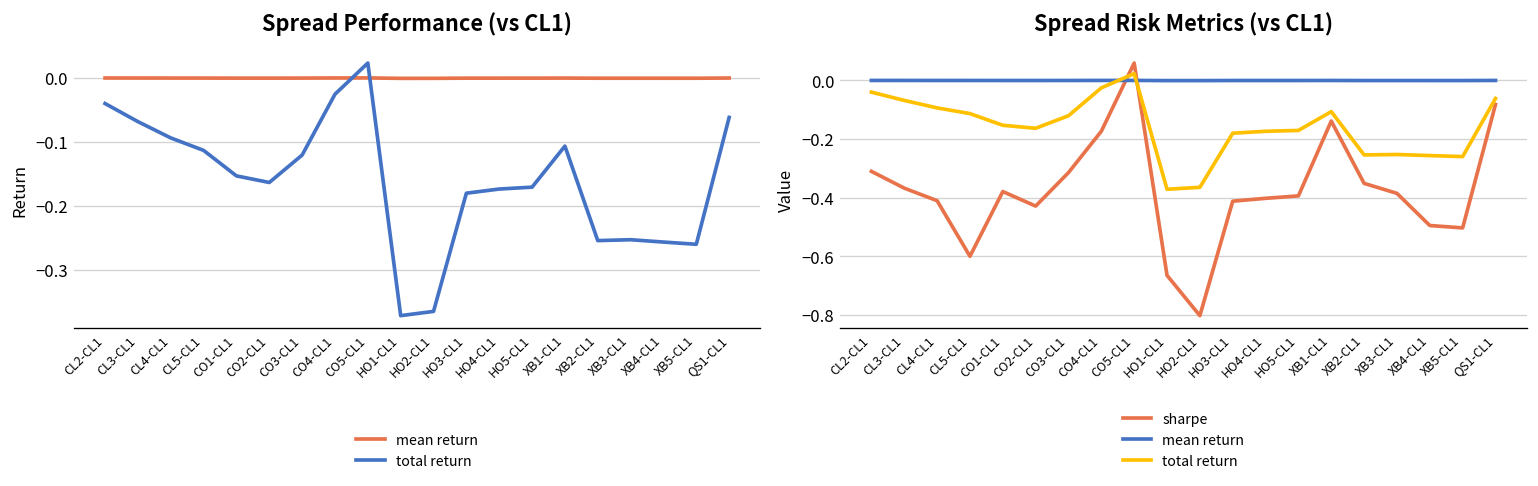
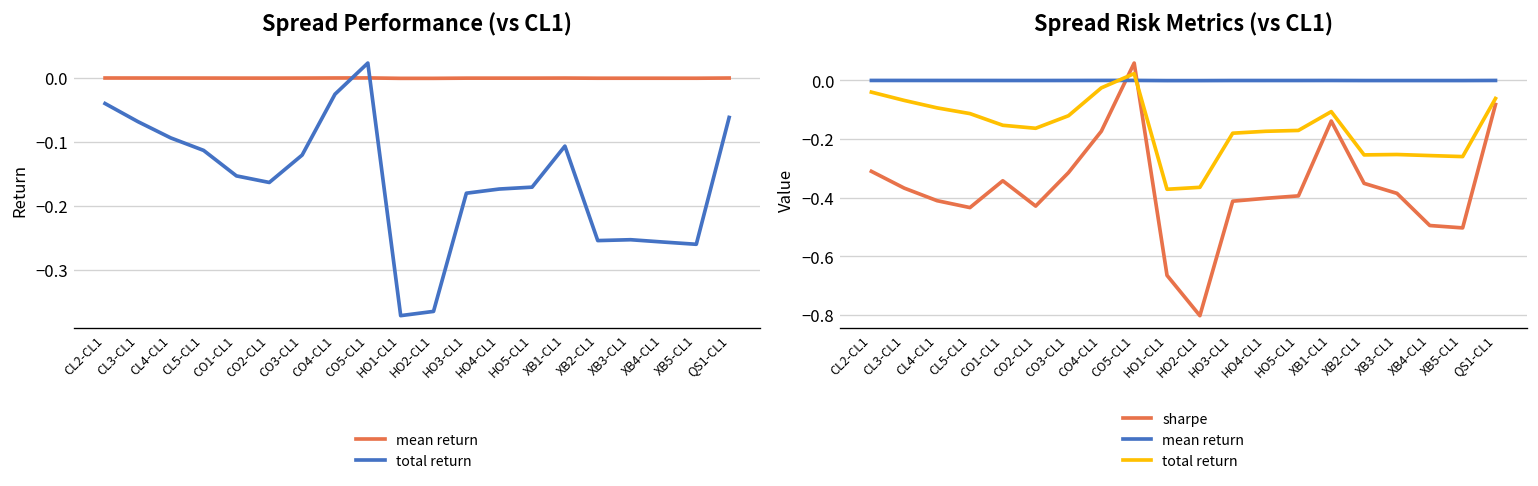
  {
    "Spread Risk Metrics (vs CL1)": {
      "sharpe": {
        "CL2-CL1": -0.31,
        "CL3-CL1": -0.37,
        "CL4-CL1": -0.41,
-       "CL5-CL1": -0.60,
-       "CO1-CL1": -0.38,
+       "CL5-CL1": -0.43,
+       "CO1-CL1": -0.34,
        "CO2-CL1": -0.43,
        "CO3-CL1": -0.31,
        "CO4-CL1": -0.17,
        "CO5-CL1": 0.06,
        "HO1-CL1": -0.66,
        "HO2-CL1": -0.80,
        "HO3-CL1": -0.41,
        "HO4-CL1": -0.40,
        "HO5-CL1": -0.39,
        "XB1-CL1": -0.14,
        "XB2-CL1": -0.35,
        "XB3-CL1": -0.39,
        "XB4-CL1": -0.49,
        "XB5-CL1": -0.50,
        "QS1-CL1": -0.08
      },
      "mean return": {
        "CL2-CL1": 0.00,
        "CL3-CL1": 0.00,
        "CL4-CL1": 0.00,
        "CL5-CL1": 0.00,
        "CO1-CL1": 0.00,
        "CO2-CL1": 0.00,
        "CO3-CL1": 0.00,
        "CO4-CL1": 0.00,
        "CO5-CL1": 0.00,
        "HO1-CL1": 0.00,
        "HO2-CL1": 0.00,
        "HO3-CL1": 0.00,
        "HO4-CL1": 0.00,
        "HO5-CL1": 0.00,
        "XB1-CL1": 0.00,
        "XB2-CL1": 0.00,
        "XB3-CL1": 0.00,
        "XB4-CL1": 0.00,
        "XB5-CL1": 0.00,
        "QS1-CL1": 0.00
      },
      "total return": {
        "CL2-CL1": -0.04,
        "CL3-CL1": -0.07,
        "CL4-CL1": -0.09,
        "CL5-CL1": -0.11,
        "CO1-CL1": -0.15,
        "CO2-CL1": -0.16,
        "CO3-CL1": -0.12,
        "CO4-CL1": -0.03,
        "CO5-CL1": 0.02,
        "HO1-CL1": -0.37,
        "HO2-CL1": -0.36,
        "HO3-CL1": -0.18,
        "HO4-CL1": -0.17,
        "HO5-CL1": -0.17,
        "XB1-CL1": -0.11,
        "XB2-CL1": -0.25,
        "XB3-CL1": -0.25,
        "XB4-CL1": -0.26,
        "XB5-CL1": -0.26,
        "QS1-CL1": -0.06
      }
    }
  }
